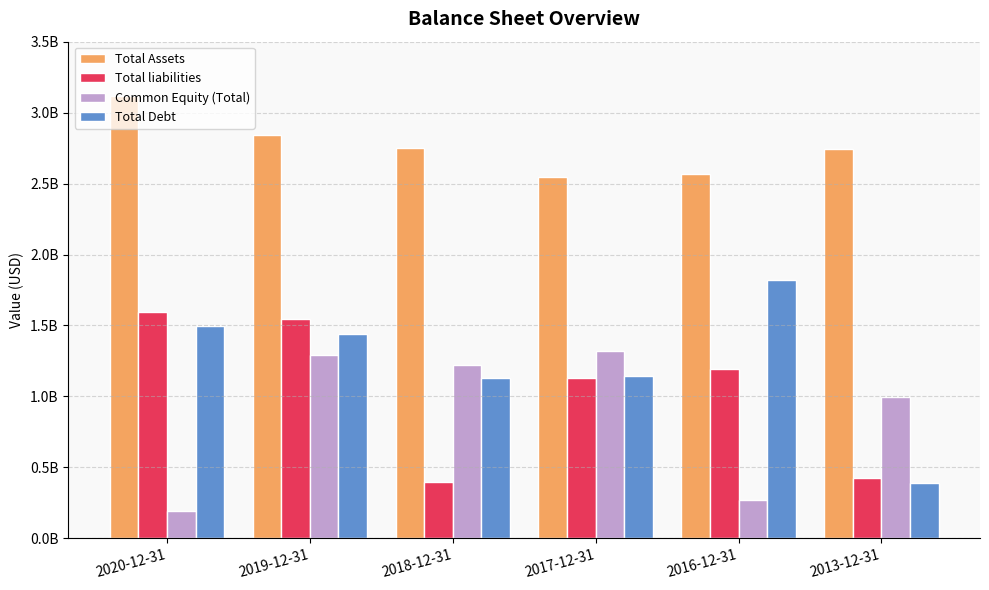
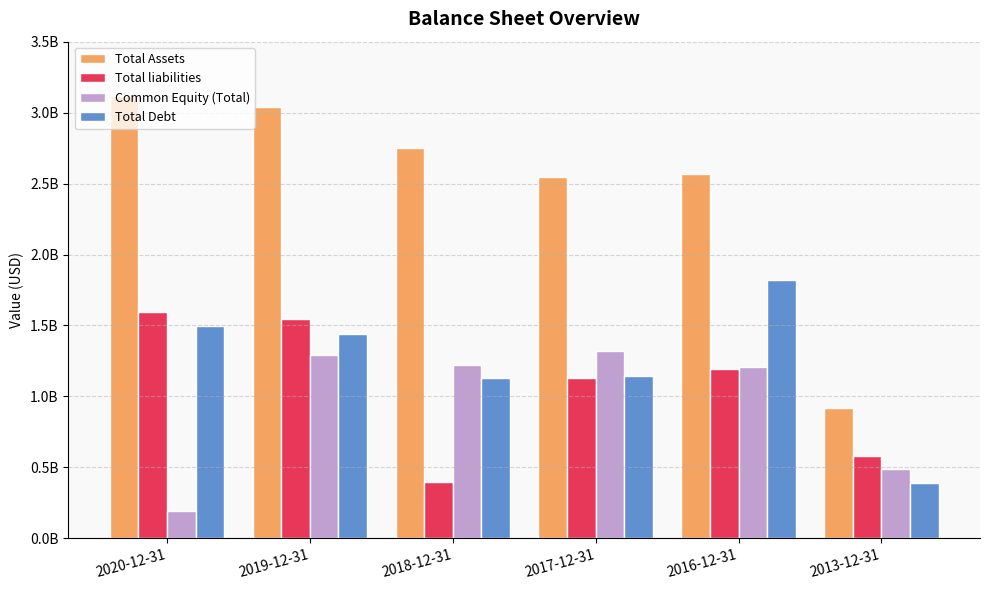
  {
    "Total Assets": {
-     "2019-12-31": 2840000000,
+     "2019-12-31": 3040000000,
      "2018-12-31": 2750000000,
      "2017-12-31": 2550000000,
      "2016-12-31": 2570000000,
-     "2013-12-31": 2740000000
+     "2013-12-31": 920000000
    },
    "Total liabilities": {
      "2020-12-31": 1600000000,
      "2019-12-31": 1540000000,
      "2018-12-31": 390000000,
      "2017-12-31": 1130000000,
      "2016-12-31": 1190000000,
-     "2013-12-31": 430000000
+     "2013-12-31": 580000000
    },
    "Common Equity (Total)": {
      "2020-12-31": 190000000,
      "2019-12-31": 1290000000,
      "2018-12-31": 1220000000,
      "2017-12-31": 1320000000,
-     "2016-12-31": 270000000,
-     "2013-12-31": 990000000
+     "2016-12-31": 1210000000,
+     "2013-12-31": 490000000
    },
    "Total Debt": {
      "2020-12-31": 1500000000,
      "2019-12-31": 1440000000,
      "2018-12-31": 1130000000,
      "2017-12-31": 1150000000,
      "2016-12-31": 1820000000,
      "2013-12-31": 390000000
    }
  }
